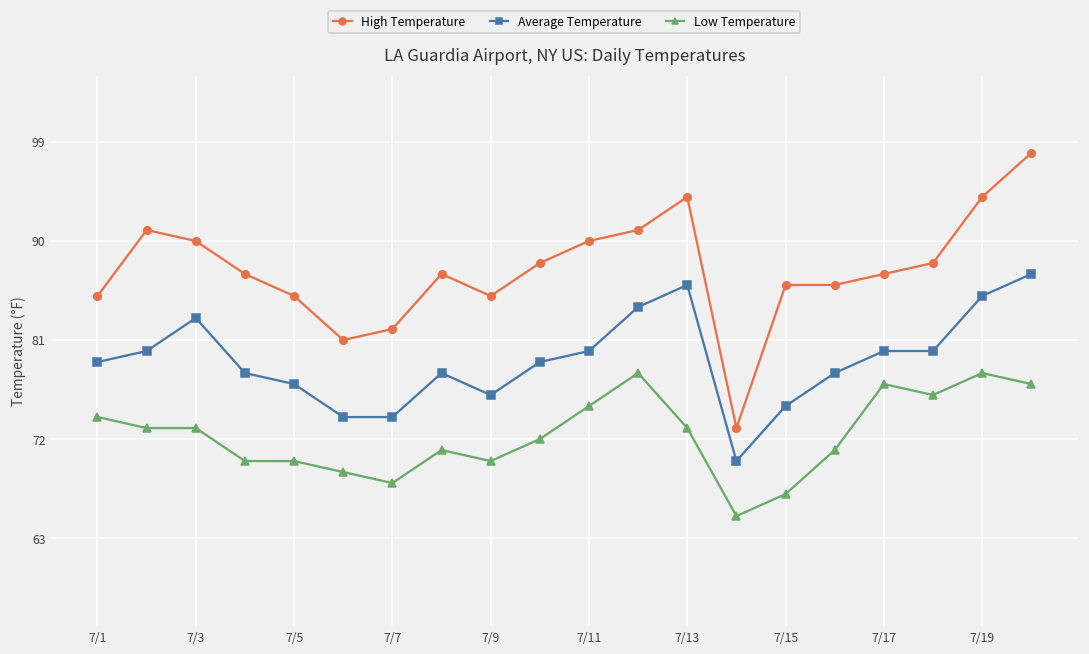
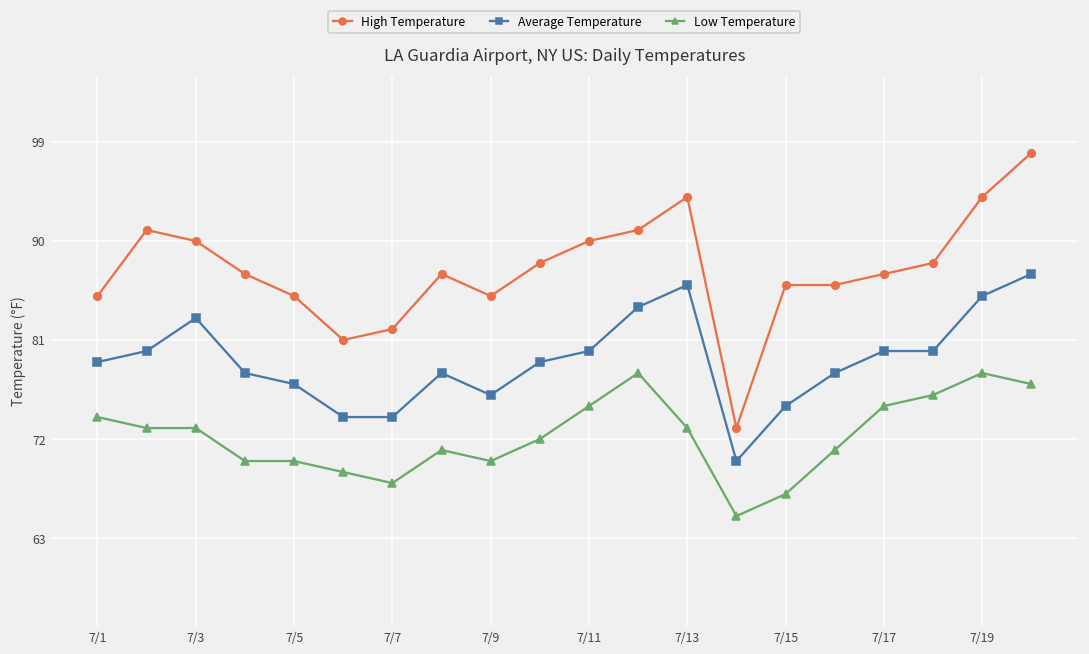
  {
    "High Temperature": {
      "7/1": 85,
      "7/3": 90,
      "7/5": 85,
      "7/7": 82,
      "7/9": 85,
      "7/11": 90,
      "7/13": 94,
      "7/15": 86,
      "7/17": 87,
      "7/19": 94
    },
    "Average Temperature": {
      "7/1": 79,
      "7/3": 83,
      "7/5": 77,
      "7/7": 74,
      "7/9": 76,
      "7/11": 80,
      "7/13": 86,
      "7/15": 75,
      "7/17": 80,
      "7/19": 85
    },
    "Low Temperature": {
      "7/1": 74,
      "7/3": 73,
      "7/5": 70,
      "7/7": 68,
      "7/9": 70,
      "7/11": 75,
      "7/13": 73,
      "7/15": 67,
-     "7/17": 77,
+     "7/17": 75,
      "7/19": 78
    }
  }
